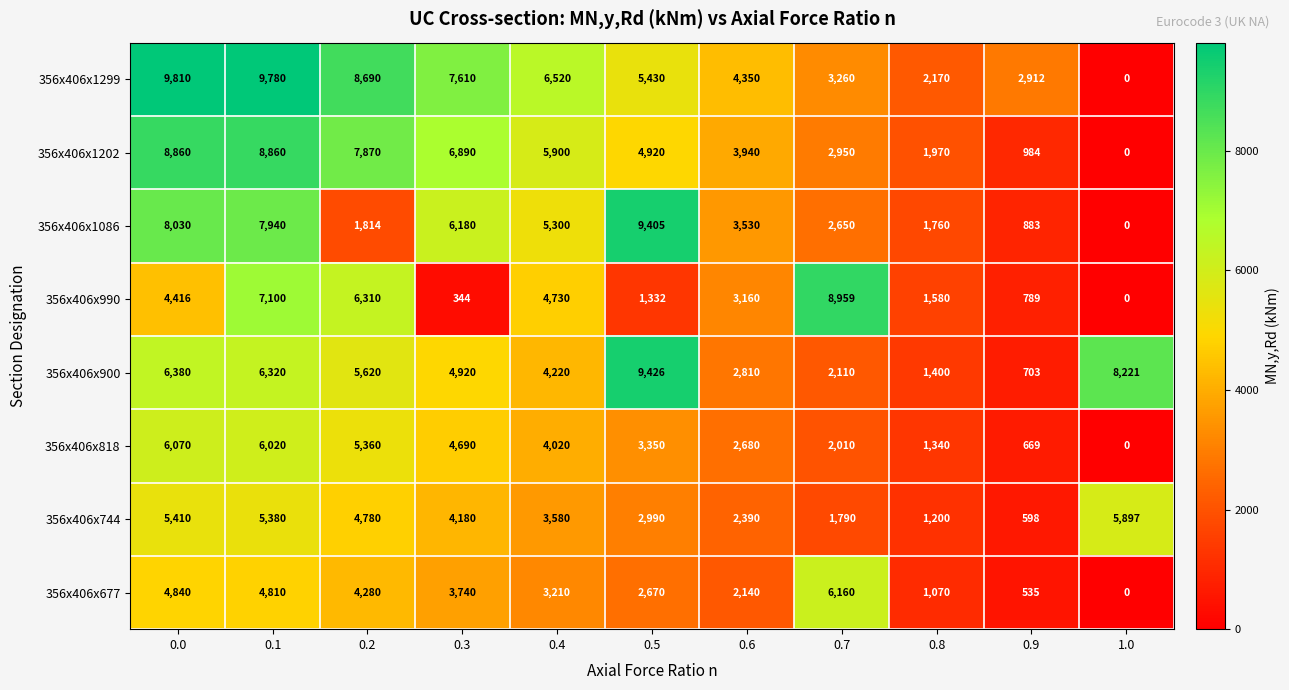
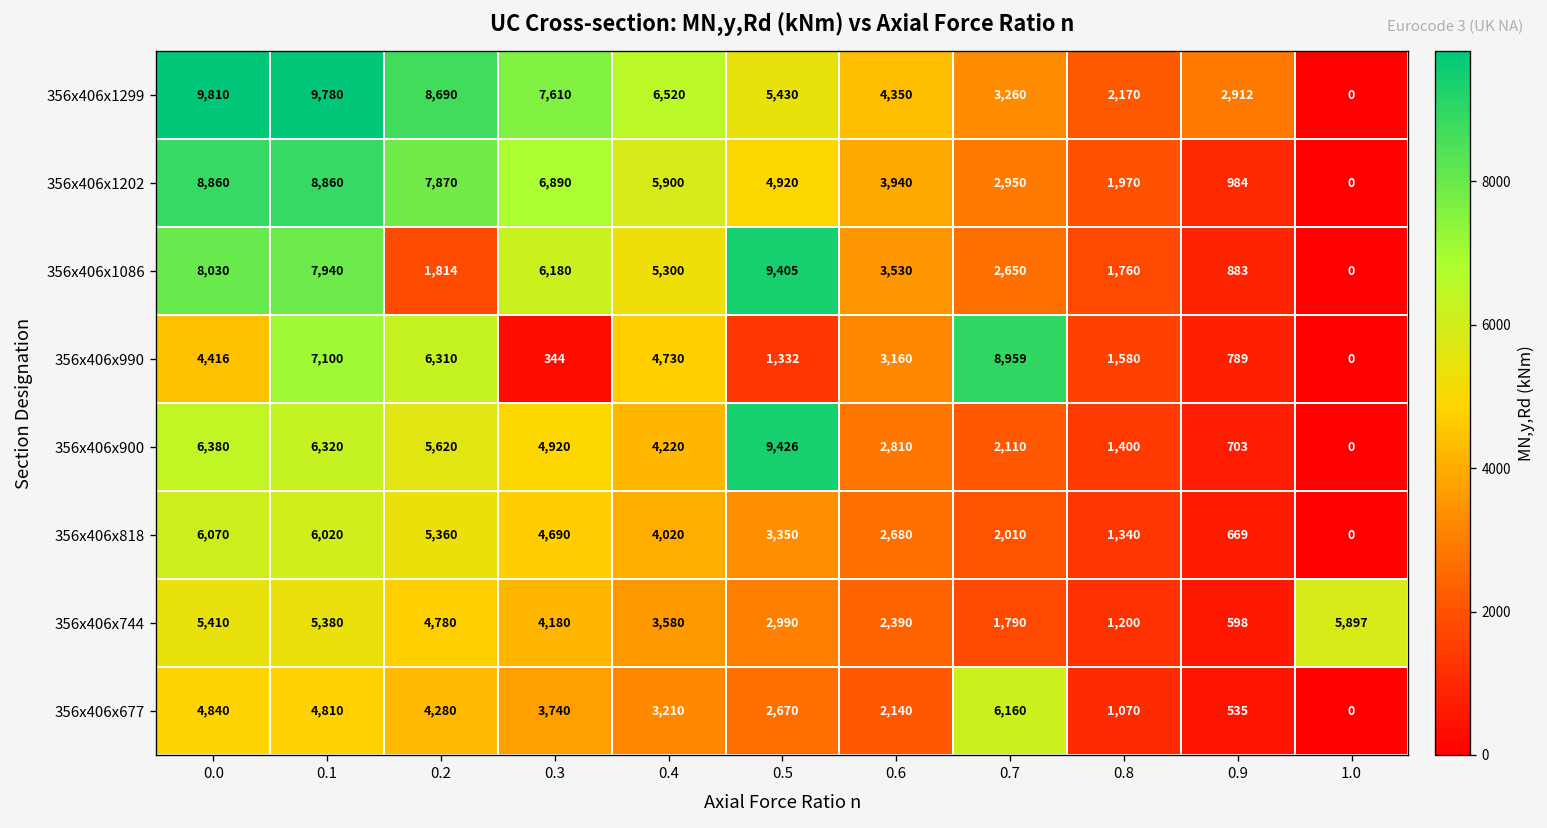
  {
    "356x406x1299": {
      "0.0": "9,810",
      "0.1": "9,780",
      "0.2": "8,690",
      "0.3": "7,610",
      "0.4": "6,520",
      "0.5": "5,430",
      "0.6": "4,350",
      "0.7": "3,260",
      "0.8": "2,170",
      "0.9": "2,912",
      "1.0": "0"
    },
    "356x406x1202": {
      "0.0": "8,860",
      "0.1": "8,860",
      "0.2": "7,870",
      "0.3": "6,890",
      "0.4": "5,900",
      "0.5": "4,920",
      "0.6": "3,940",
      "0.7": "2,950",
      "0.8": "1,970",
      "0.9": "984",
      "1.0": "0"
    },
    "356x406x1086": {
      "0.0": "8,030",
      "0.1": "7,940",
      "0.2": "1,814",
      "0.3": "6,180",
      "0.4": "5,300",
      "0.5": "9,405",
      "0.6": "3,530",
      "0.7": "2,650",
      "0.8": "1,760",
      "0.9": "883",
      "1.0": "0"
    },
    "356x406x990": {
      "0.0": "4,416",
      "0.1": "7,100",
      "0.2": "6,310",
      "0.3": "344",
      "0.4": "4,730",
      "0.5": "1,332",
      "0.6": "3,160",
      "0.7": "8,959",
      "0.8": "1,580",
      "0.9": "789",
      "1.0": "0"
    },
    "356x406x900": {
      "0.0": "6,380",
      "0.1": "6,320",
      "0.2": "5,620",
      "0.3": "4,920",
      "0.4": "4,220",
      "0.5": "9,426",
      "0.6": "2,810",
      "0.7": "2,110",
      "0.8": "1,400",
      "0.9": "703",
-     "1.0": "8,221"
+     "1.0": "0"
    },
    "356x406x818": {
      "0.0": "6,070",
      "0.1": "6,020",
      "0.2": "5,360",
      "0.3": "4,690",
      "0.4": "4,020",
      "0.5": "3,350",
      "0.6": "2,680",
      "0.7": "2,010",
      "0.8": "1,340",
      "0.9": "669",
      "1.0": "0"
    },
    "356x406x744": {
      "0.0": "5,410",
      "0.1": "5,380",
      "0.2": "4,780",
      "0.3": "4,180",
      "0.4": "3,580",
      "0.5": "2,990",
      "0.6": "2,390",
      "0.7": "1,790",
      "0.8": "1,200",
      "0.9": "598",
      "1.0": "5,897"
    },
    "356x406x677": {
      "0.0": "4,840",
      "0.1": "4,810",
      "0.2": "4,280",
      "0.3": "3,740",
      "0.4": "3,210",
      "0.5": "2,670",
      "0.6": "2,140",
      "0.7": "6,160",
      "0.8": "1,070",
      "0.9": "535",
      "1.0": "0"
    }
  }
